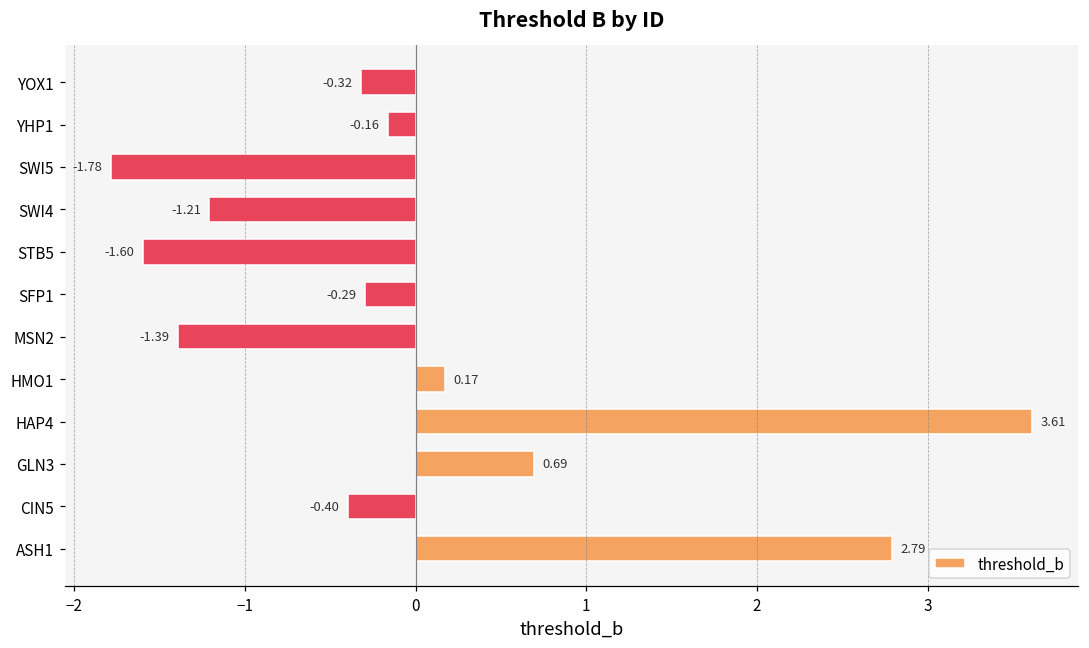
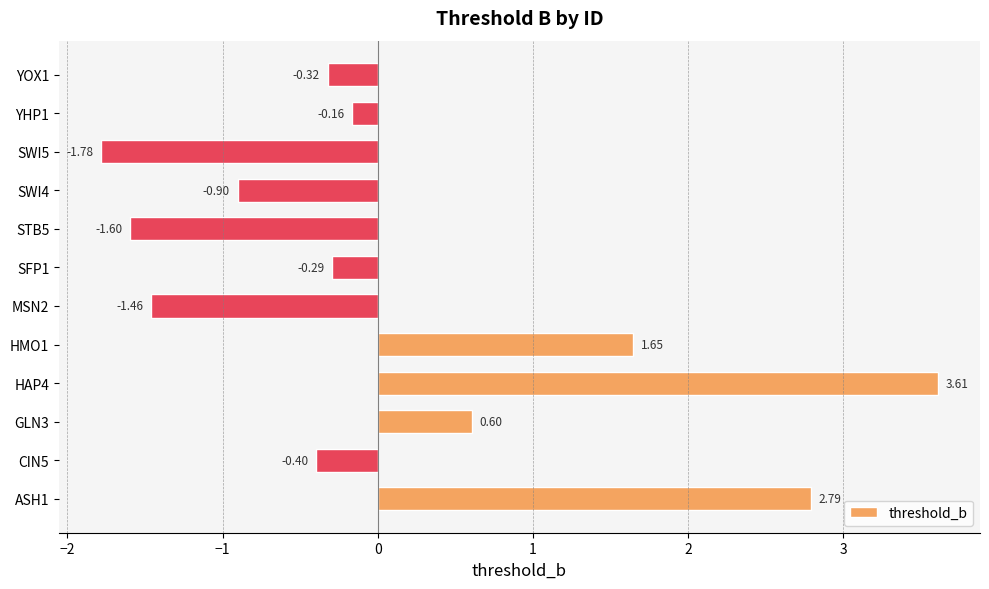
  {
    "YOX1": -0.32,
    "YHP1": -0.16,
    "SWI5": -1.78,
-   "SWI4": -1.21,
+   "SWI4": -0.90,
    "STB5": -1.60,
    "SFP1": -0.29,
-   "MSN2": -1.39,
-   "HMO1": 0.17,
+   "MSN2": -1.46,
+   "HMO1": 1.65,
    "HAP4": 3.61,
-   "GLN3": 0.69,
+   "GLN3": 0.60,
    "CIN5": -0.40,
    "ASH1": 2.79
  }
